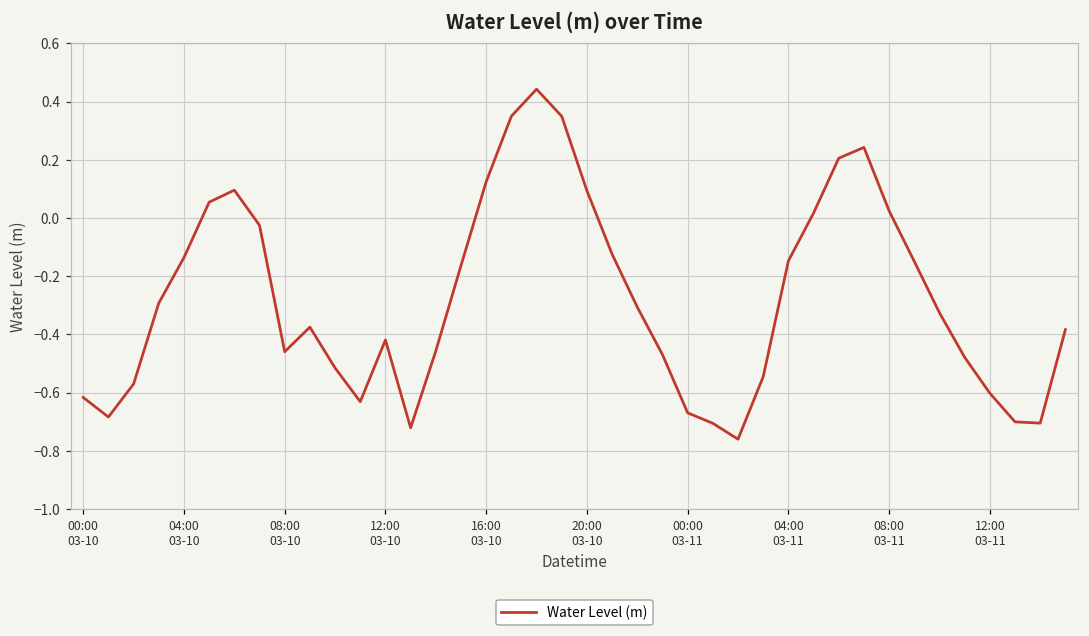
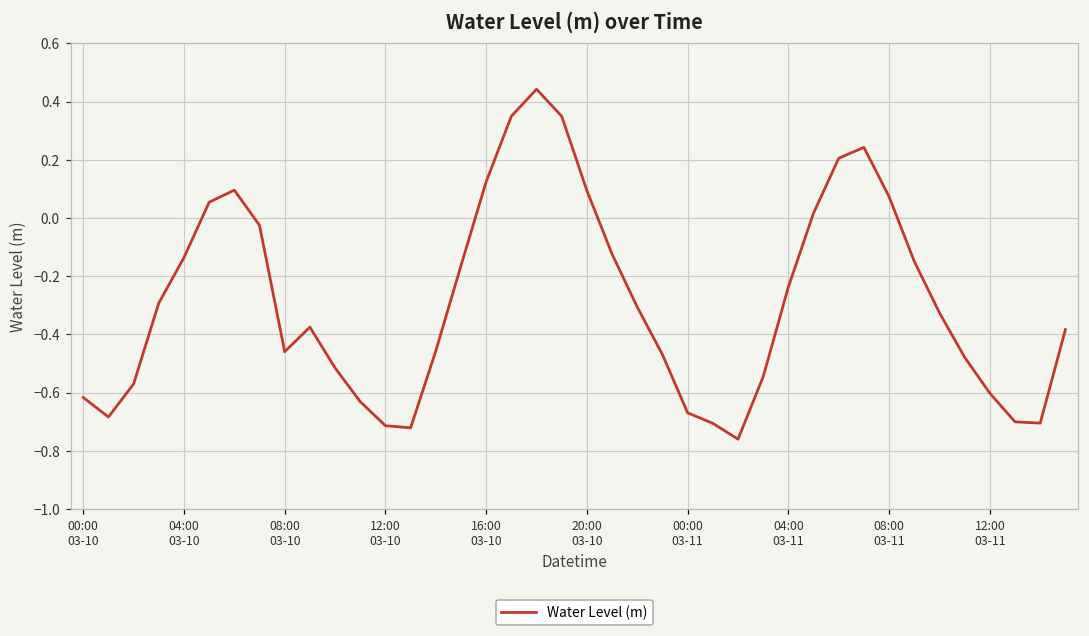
  {
    "00:00 03-10": -0.62,
    "04:00 03-10": -0.14,
    "08:00 03-10": -0.46,
-   "12:00 03-10": -0.42,
+   "12:00 03-10": -0.71,
    "16:00 03-10": 0.12,
    "20:00 03-10": 0.09,
    "00:00 03-11": -0.67,
-   "04:00 03-11": -0.15,
-   "08:00 03-11": 0.02,
+   "04:00 03-11": -0.24,
+   "08:00 03-11": 0.07,
    "12:00 03-11": -0.60
  }
